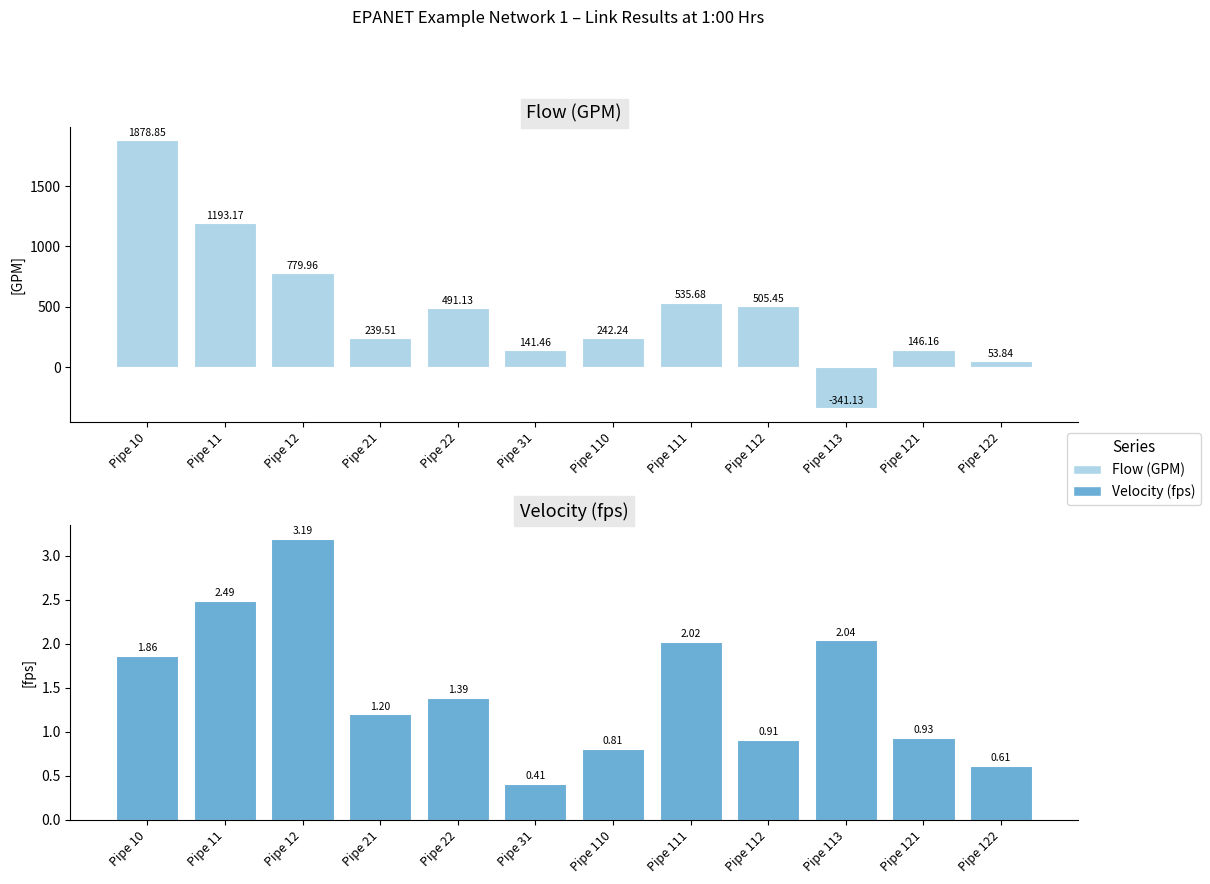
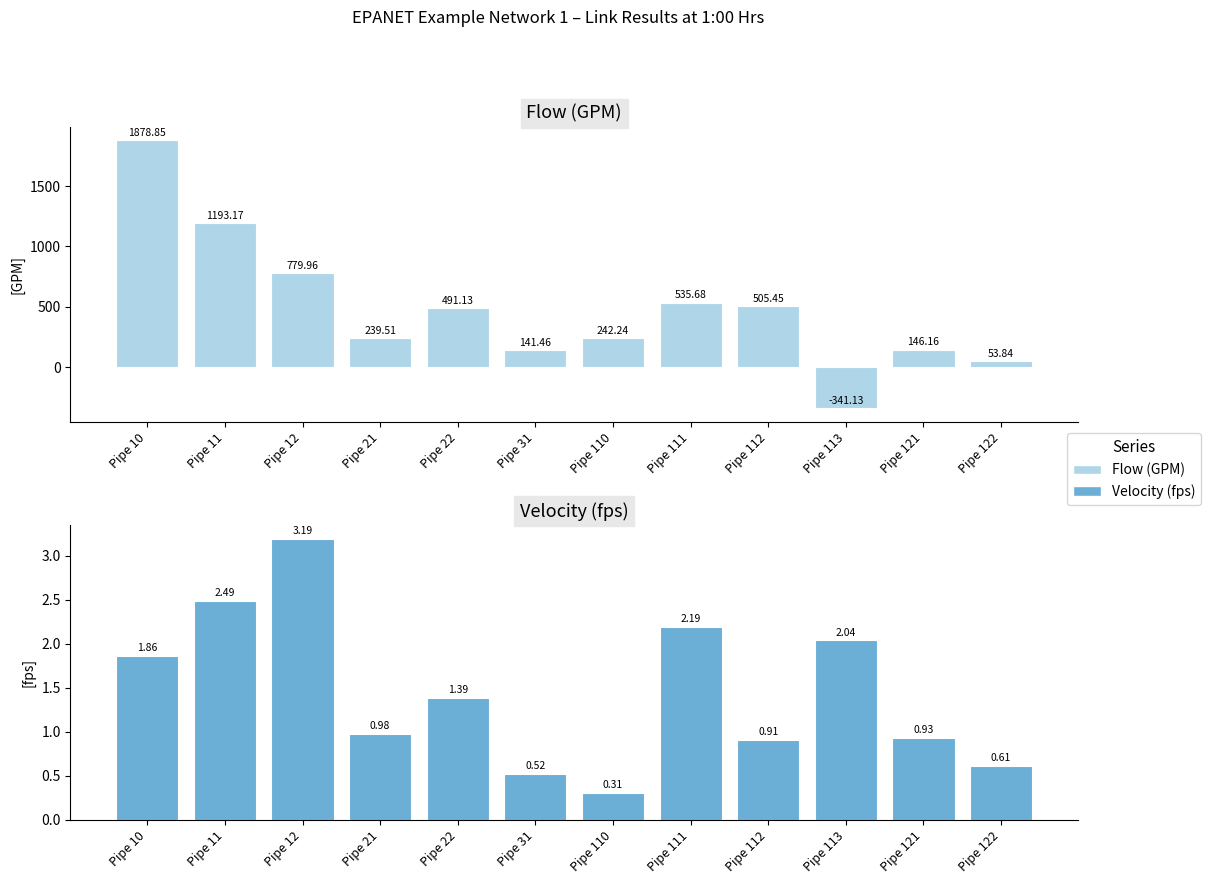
  {
    "Flow (GPM)": {
      "Pipe 10": 1878.85,
      "Pipe 11": 1193.17,
      "Pipe 12": 779.96,
      "Pipe 21": 239.51,
      "Pipe 22": 491.13,
      "Pipe 31": 141.46,
      "Pipe 110": 242.24,
      "Pipe 111": 535.68,
      "Pipe 112": 505.45,
      "Pipe 113": -341.13,
      "Pipe 121": 146.16,
      "Pipe 122": 53.84
    },
    "Velocity (fps)": {
      "Pipe 10": 1.86,
      "Pipe 11": 2.49,
      "Pipe 12": 3.19,
-     "Pipe 21": 1.20,
+     "Pipe 21": 0.98,
      "Pipe 22": 1.39,
-     "Pipe 31": 0.41,
-     "Pipe 110": 0.81,
-     "Pipe 111": 2.02,
+     "Pipe 31": 0.52,
+     "Pipe 110": 0.31,
+     "Pipe 111": 2.19,
      "Pipe 112": 0.91,
      "Pipe 113": 2.04,
      "Pipe 121": 0.93,
      "Pipe 122": 0.61
    }
  }
